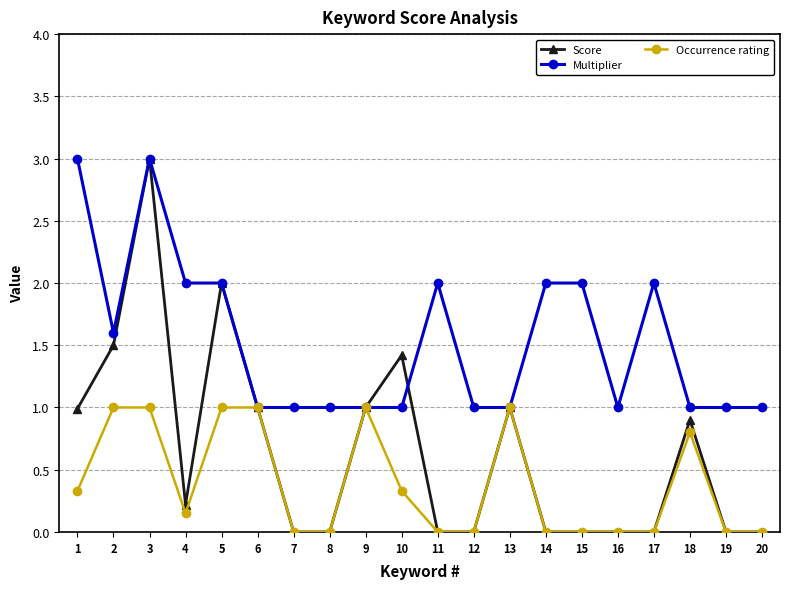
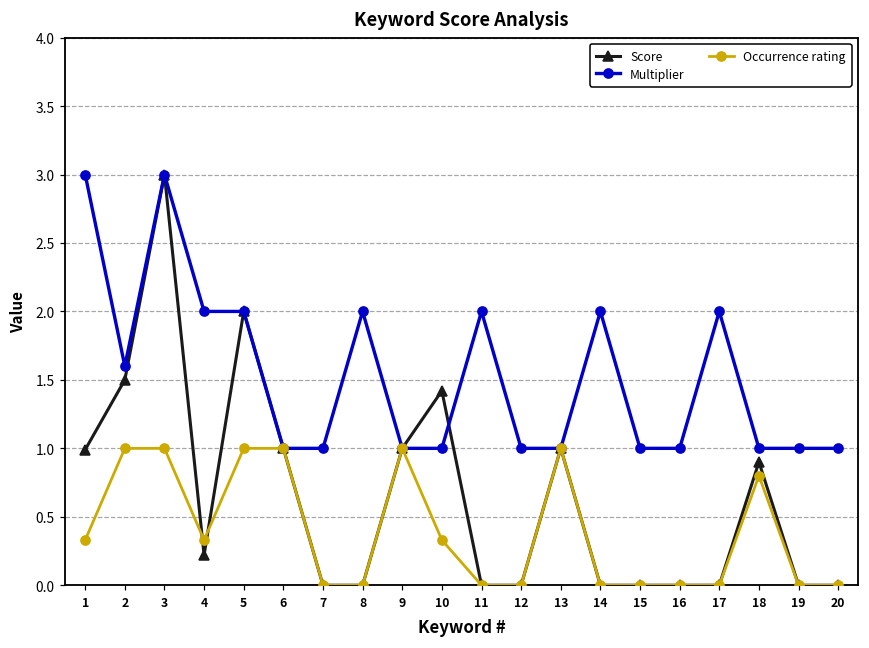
  {
    "Score": {
      "1": 0.99,
      "2": 1.50,
      "4": 0.22,
      "10": 1.42,
      "18": 0.90
    },
    "Multiplier": {
      "1": 3,
      "2": 1.60,
      "4": 2,
      "7": 1,
-     "8": 1,
+     "8": 2,
      "10": 1,
      "11": 2,
      "12": 1,
      "14": 2,
-     "15": 2,
+     "15": 1,
      "16": 1,
      "17": 2,
      "18": 1,
      "19": 1,
      "20": 1
    },
    "Occurrence rating": {
      "1": 0.33,
      "2": 1.00,
      "3": 1.00,
-     "4": 0.15,
+     "4": 0.33,
      "5": 1.00,
      "10": 0.33,
      "18": 0.80
    }
  }
